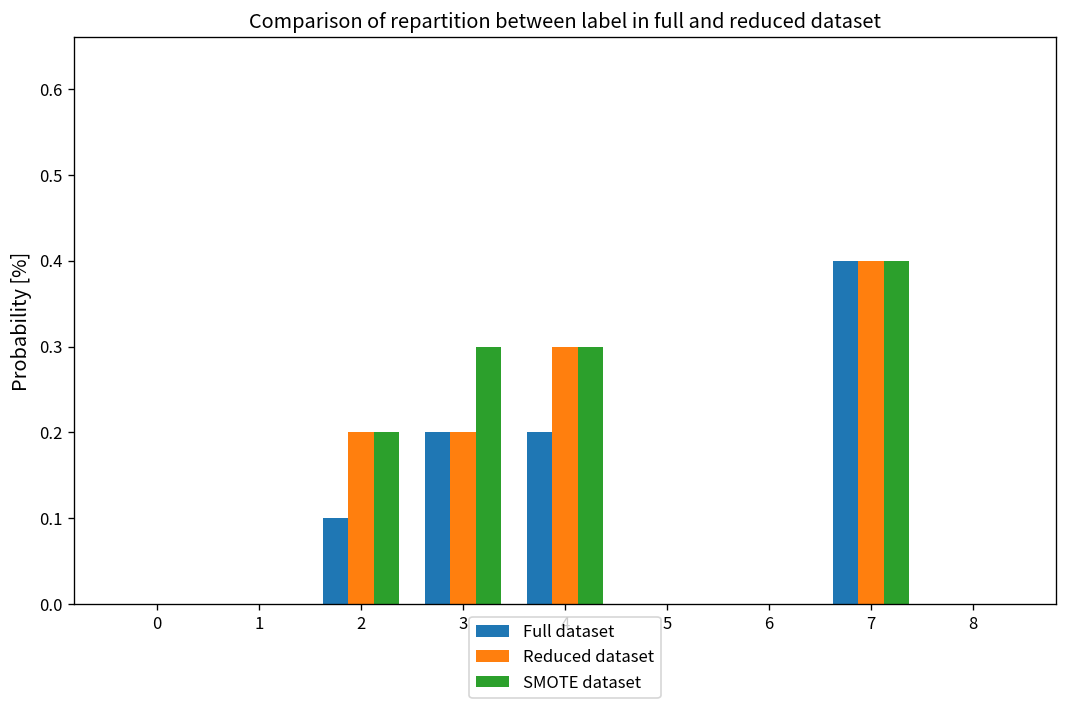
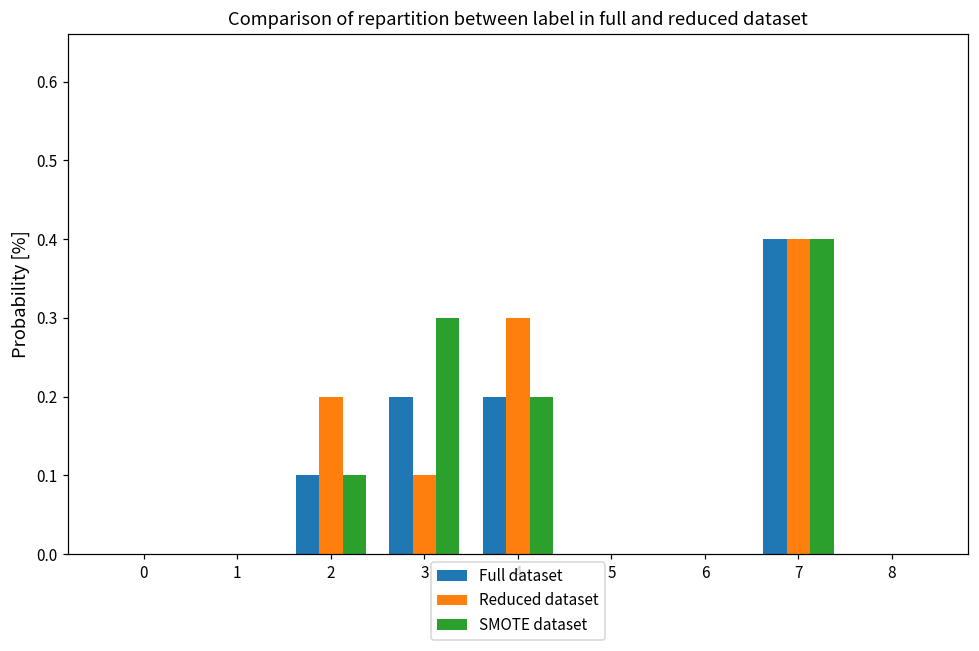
  {
    "Full dataset": {
      "0": 0.0,
      "1": 0.0,
      "2": 0.1,
      "3": 0.2,
      "4": 0.2,
      "5": 0.0,
      "6": 0.0,
      "7": 0.4,
      "8": 0.0
    },
    "Reduced dataset": {
      "0": 0.0,
      "1": 0.0,
      "2": 0.2,
-     "3": 0.2,
+     "3": 0.1,
      "4": 0.3,
      "5": 0.0,
      "6": 0.0,
      "7": 0.4,
      "8": 0.0
    },
    "SMOTE dataset": {
      "0": 0.0,
      "1": 0.0,
-     "2": 0.2,
+     "2": 0.1,
      "3": 0.3,
-     "4": 0.3,
+     "4": 0.2,
      "5": 0.0,
      "6": 0.0,
      "7": 0.4,
      "8": 0.0
    }
  }
